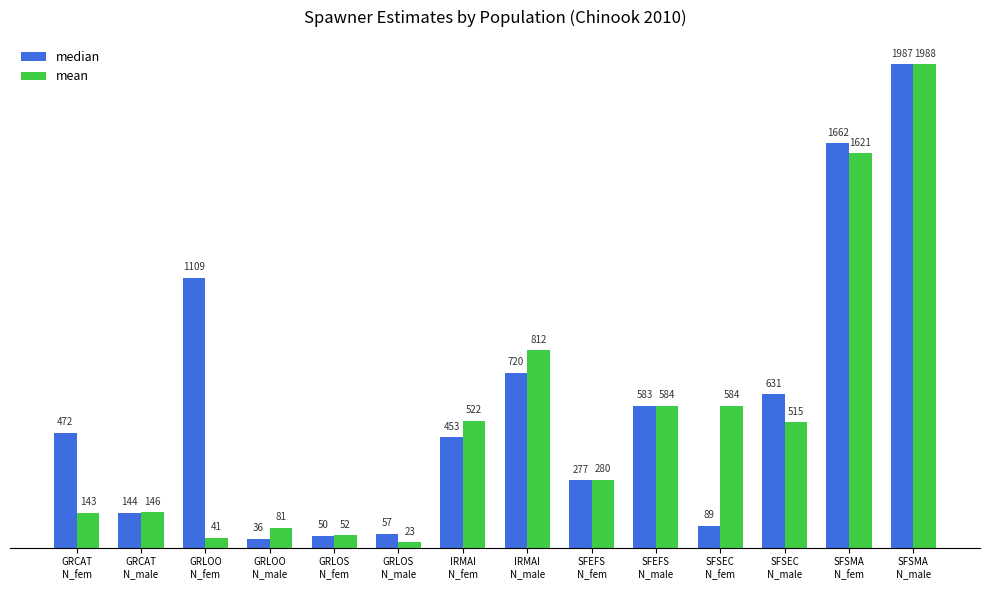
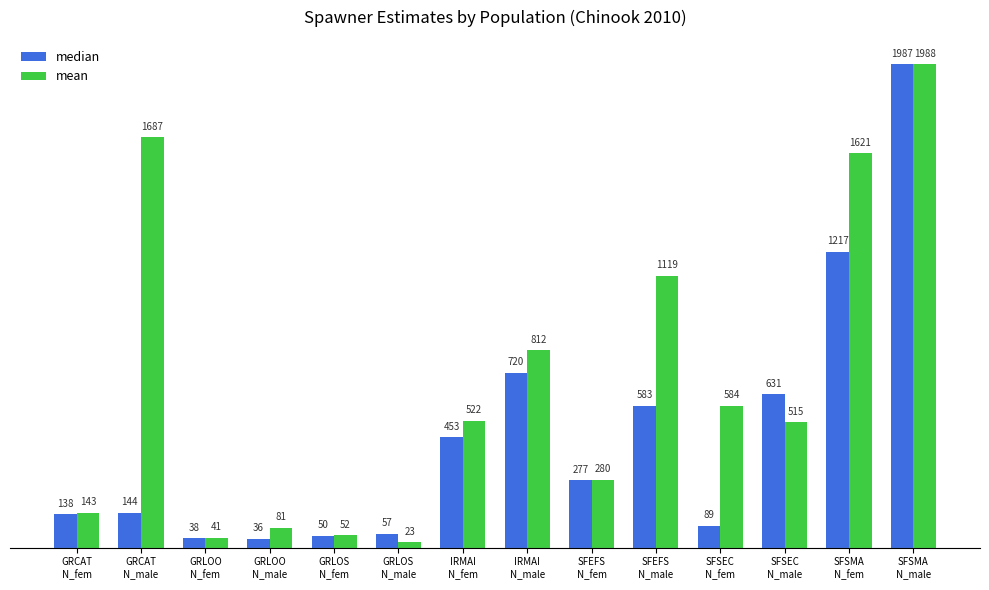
  {
    "median": {
-     "GRCAT N_fem": 472,
+     "GRCAT N_fem": 138,
      "GRCAT N_male": 144,
-     "GRLOO N_fem": 1109,
+     "GRLOO N_fem": 38,
      "GRLOO N_male": 36,
      "GRLOS N_fem": 50,
      "GRLOS N_male": 57,
      "IRMAI N_fem": 453,
      "IRMAI N_male": 720,
      "SFEFS N_fem": 277,
      "SFEFS N_male": 583,
      "SFSEC N_fem": 89,
      "SFSEC N_male": 631,
-     "SFSMA N_fem": 1662,
+     "SFSMA N_fem": 1217,
      "SFSMA N_male": 1987
    },
    "mean": {
      "GRCAT N_fem": 143,
-     "GRCAT N_male": 146,
+     "GRCAT N_male": 1687,
      "GRLOO N_fem": 41,
      "GRLOO N_male": 81,
      "GRLOS N_fem": 52,
      "GRLOS N_male": 23,
      "IRMAI N_fem": 522,
      "IRMAI N_male": 812,
      "SFEFS N_fem": 280,
-     "SFEFS N_male": 584,
+     "SFEFS N_male": 1119,
      "SFSEC N_fem": 584,
      "SFSEC N_male": 515,
      "SFSMA N_fem": 1621,
      "SFSMA N_male": 1988
    }
  }
